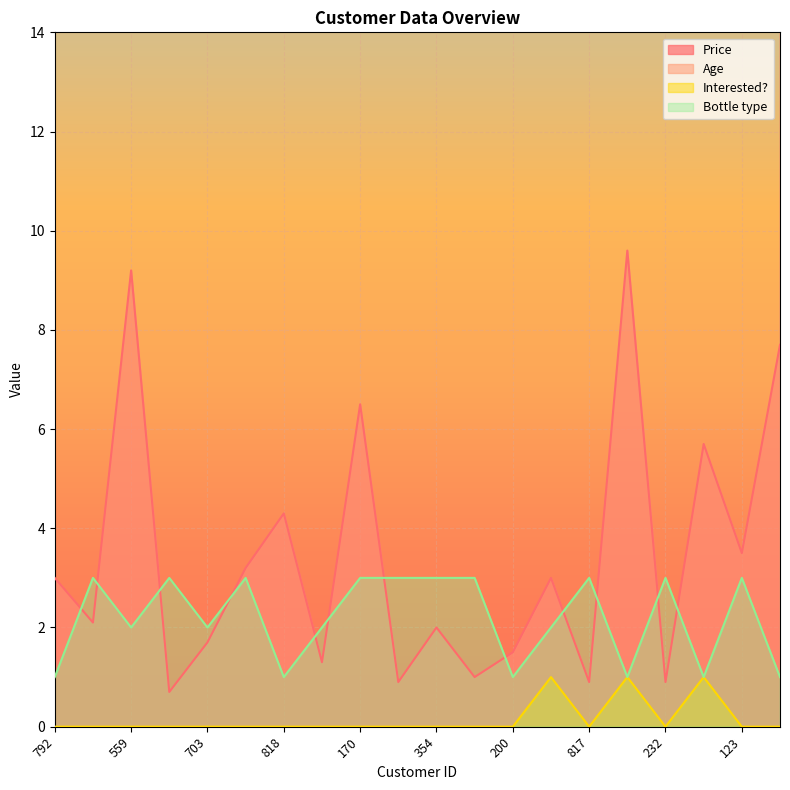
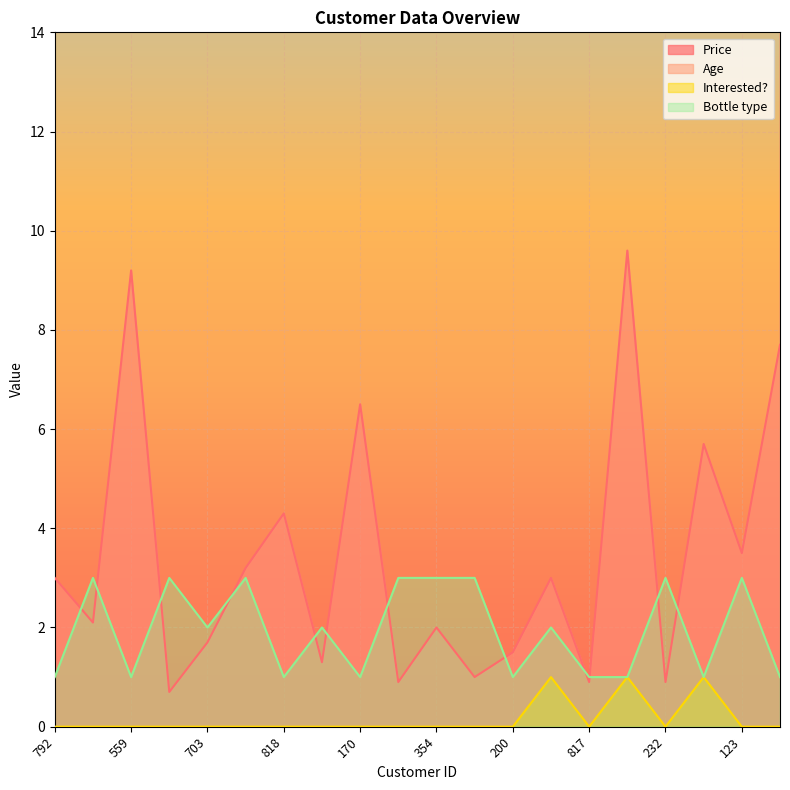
  {
    "Interested?": {
      "792": 0,
      "559": 0,
      "703": 0,
      "818": 0,
      "170": 0,
      "354": 0,
      "200": 0,
      "817": 0,
      "232": 0,
      "123": 0
    },
    "Bottle type": {
      "792": 1,
-     "559": 2,
+     "559": 1,
      "703": 2,
      "818": 1,
-     "170": 3,
+     "170": 1,
      "354": 3,
      "200": 1,
-     "817": 3,
+     "817": 1,
      "232": 3,
      "123": 3
    }
  }
